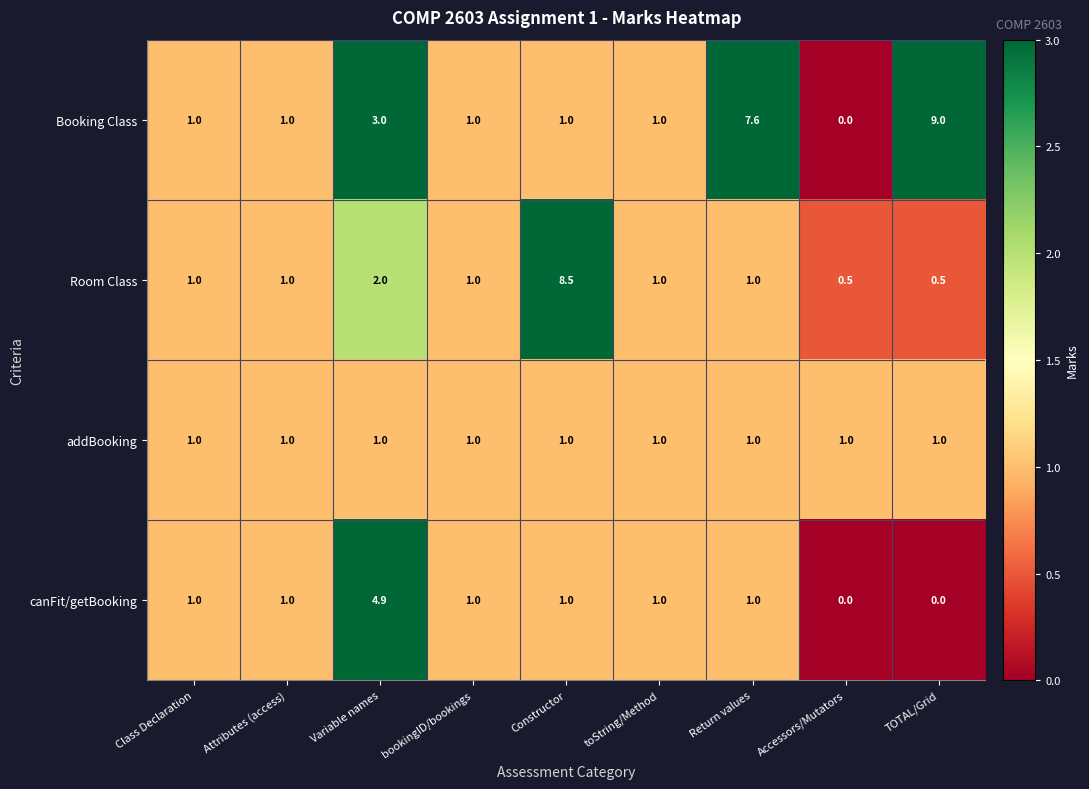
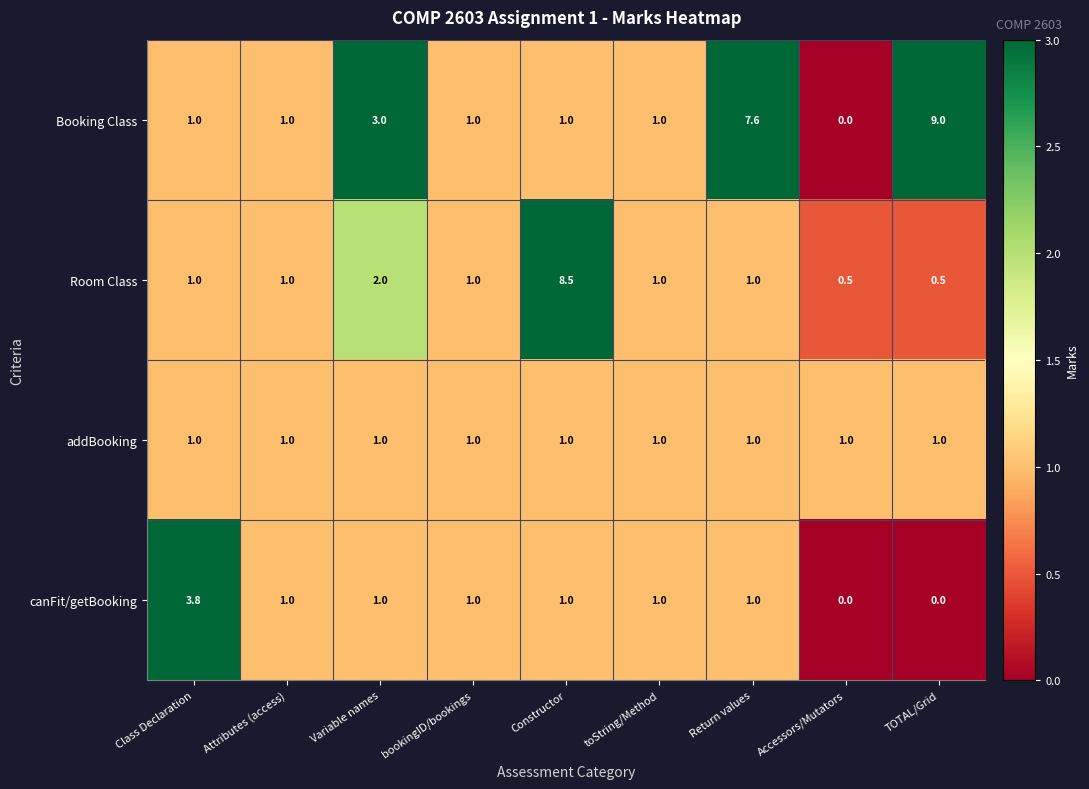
  {
    "Booking Class": {
      "Class Declaration": 1.0,
      "Attributes (access)": 1.0,
      "Variable names": 3.0,
      "bookingID/bookings": 1.0,
      "Constructor": 1.0,
      "toString/Method": 1.0,
      "Return values": 7.6,
      "Accessors/Mutators": 0.0,
      "TOTAL/Grid": 9.0
    },
    "Room Class": {
      "Class Declaration": 1.0,
      "Attributes (access)": 1.0,
      "Variable names": 2.0,
      "bookingID/bookings": 1.0,
      "Constructor": 8.5,
      "toString/Method": 1.0,
      "Return values": 1.0,
      "Accessors/Mutators": 0.5,
      "TOTAL/Grid": 0.5
    },
    "addBooking": {
      "Class Declaration": 1.0,
      "Attributes (access)": 1.0,
      "Variable names": 1.0,
      "bookingID/bookings": 1.0,
      "Constructor": 1.0,
      "toString/Method": 1.0,
      "Return values": 1.0,
      "Accessors/Mutators": 1.0,
      "TOTAL/Grid": 1.0
    },
    "canFit/getBooking": {
-     "Class Declaration": 1.0,
+     "Class Declaration": 3.8,
      "Attributes (access)": 1.0,
-     "Variable names": 4.9,
+     "Variable names": 1.0,
      "bookingID/bookings": 1.0,
      "Constructor": 1.0,
      "toString/Method": 1.0,
      "Return values": 1.0,
      "Accessors/Mutators": 0.0,
      "TOTAL/Grid": 0.0
    }
  }
